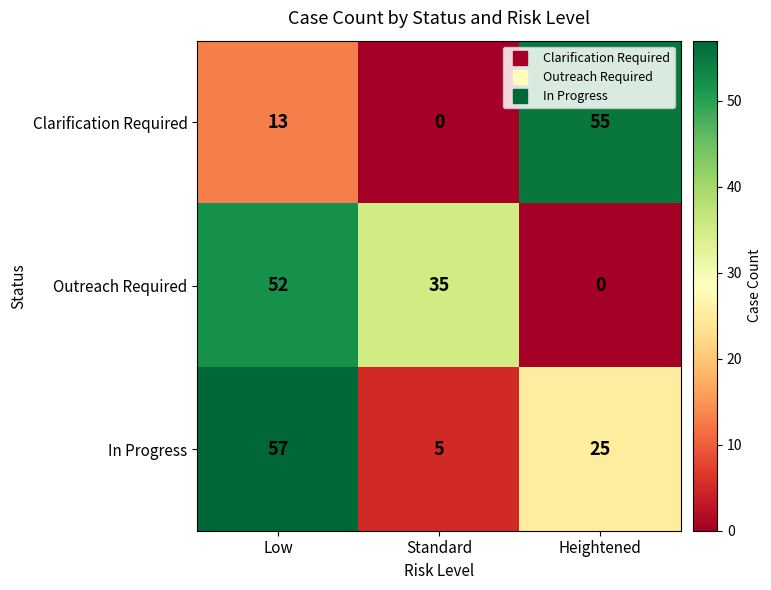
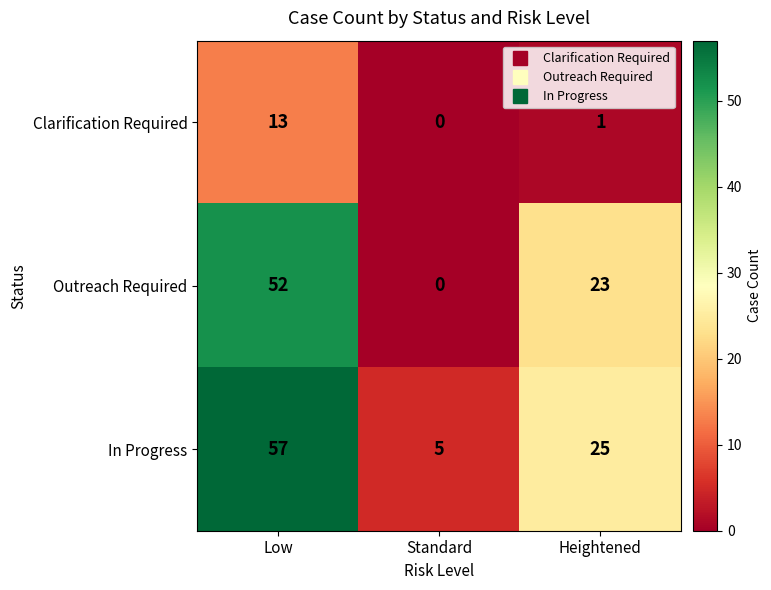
  {
    "Clarification Required": {
      "Low": 13,
      "Standard": 0,
-     "Heightened": 55
+     "Heightened": 1
    },
    "Outreach Required": {
      "Low": 52,
-     "Standard": 35,
-     "Heightened": 0
+     "Standard": 0,
+     "Heightened": 23
    },
    "In Progress": {
      "Low": 57,
      "Standard": 5,
      "Heightened": 25
    }
  }
